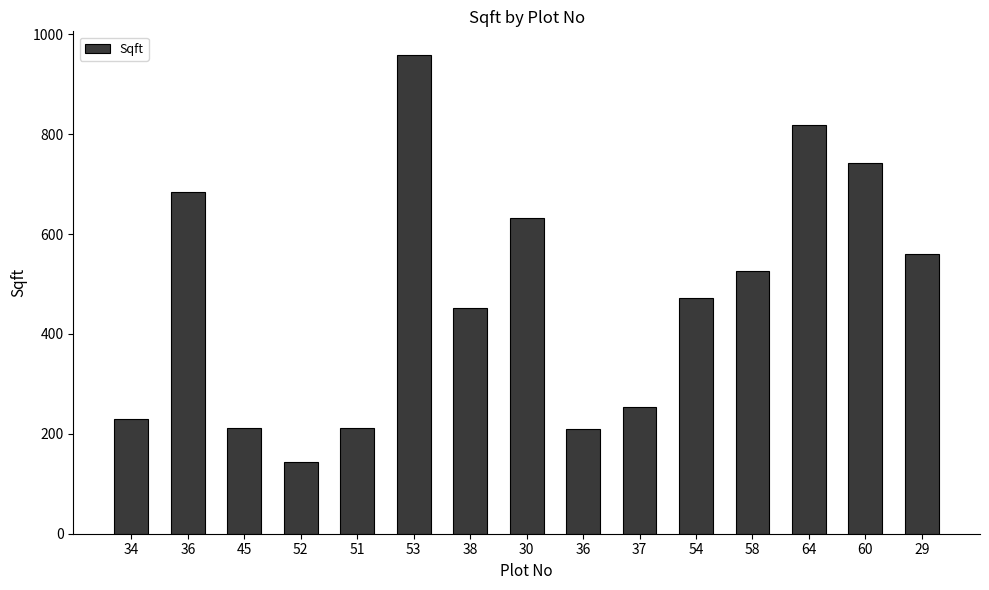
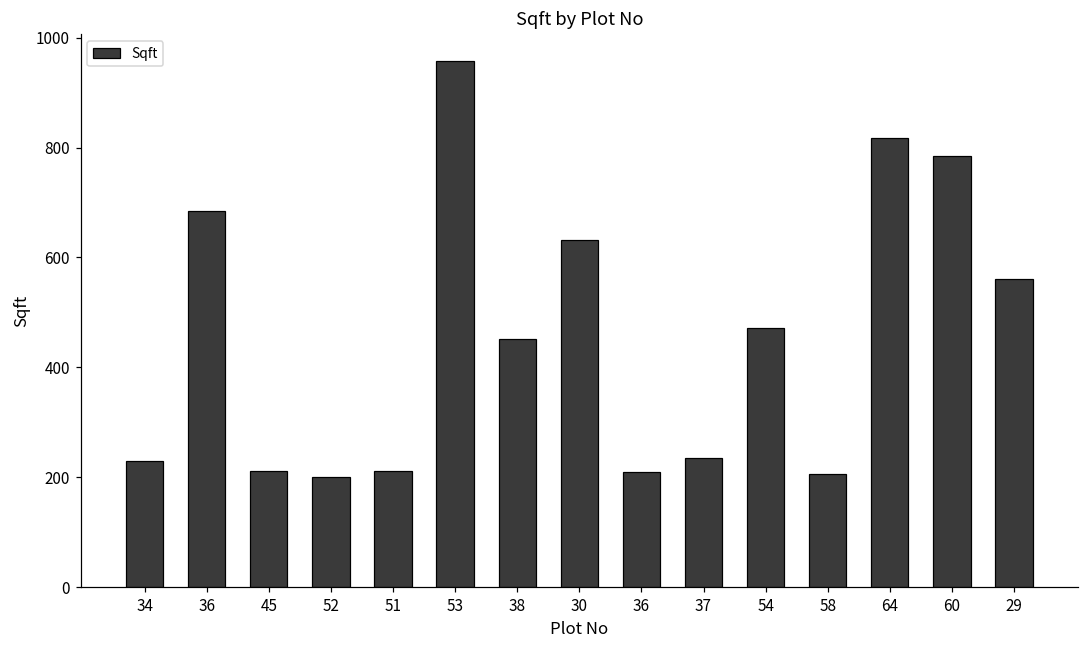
  {
    "34": 230,
    "45": 210,
-   "52": 140,
+   "52": 200,
    "51": 210,
    "53": 960,
    "38": 450,
    "30": 630,
-   "37": 250,
+   "37": 240,
    "54": 470,
-   "58": 530,
+   "58": 210,
    "64": 820,
-   "60": 740,
+   "60": 790,
    "29": 560
  }
